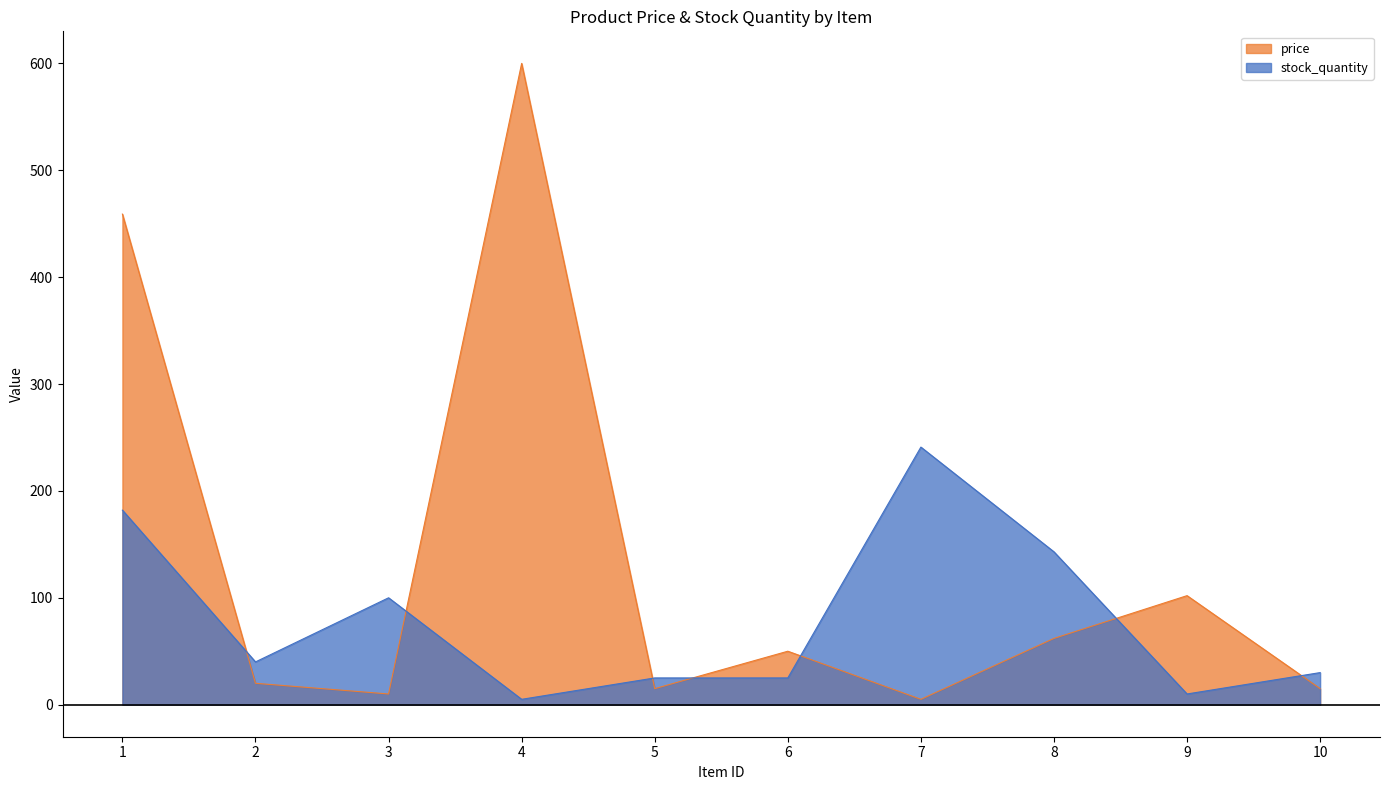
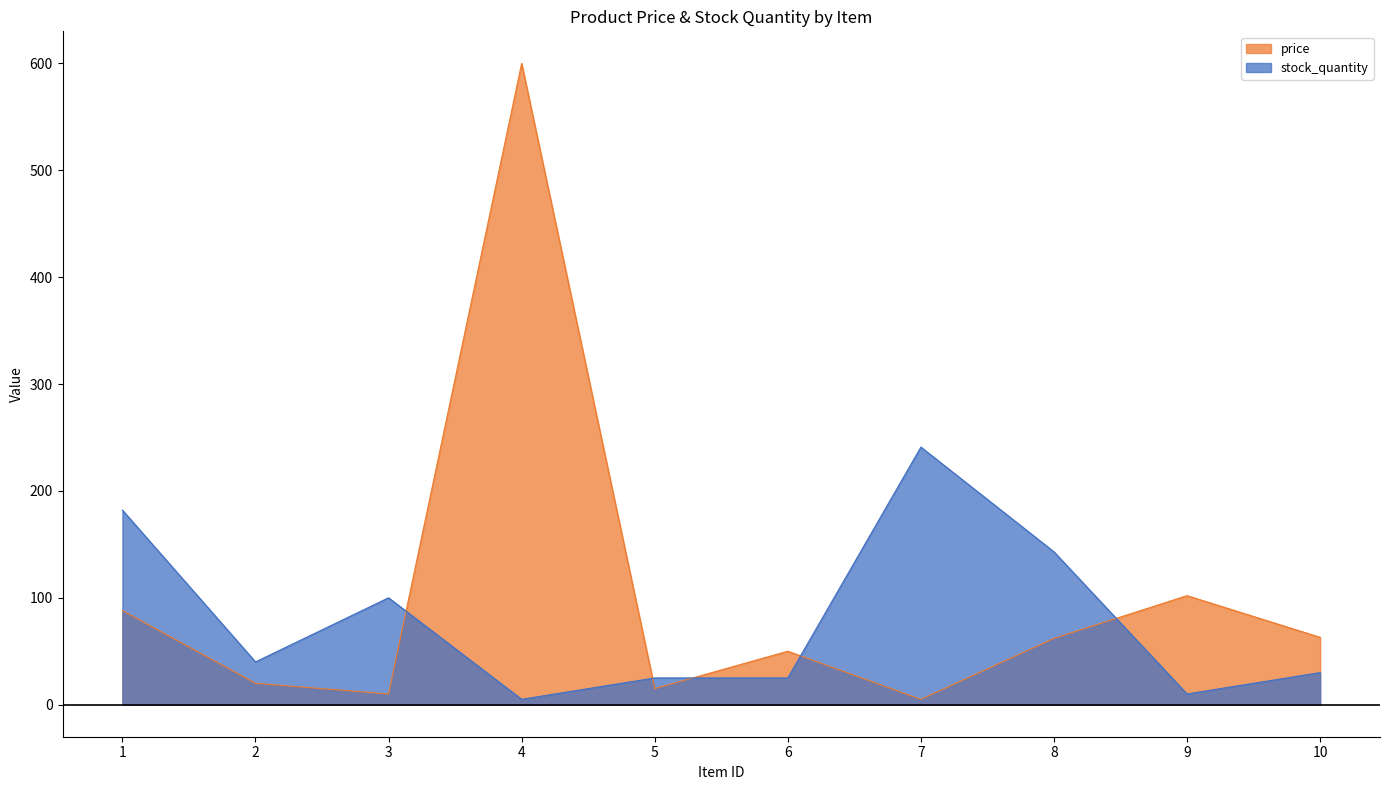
  {
    "price": {
-     "1": 459,
+     "1": 88,
      "2": 20,
      "3": 10,
      "4": 600,
      "5": 15,
      "6": 50,
      "7": 5,
      "8": 62,
      "9": 102,
-     "10": 15
+     "10": 63
    },
    "stock_quantity": {
      "1": 182,
      "2": 40,
      "3": 100,
      "4": 5,
      "5": 25,
      "6": 25,
      "7": 241,
      "8": 143,
      "9": 10,
      "10": 30
    }
  }
